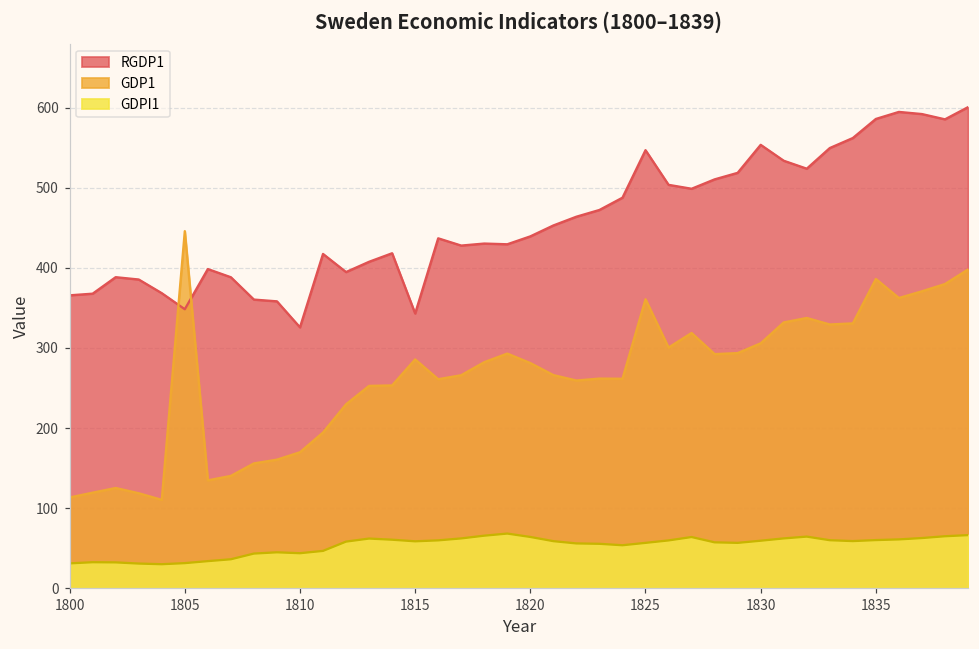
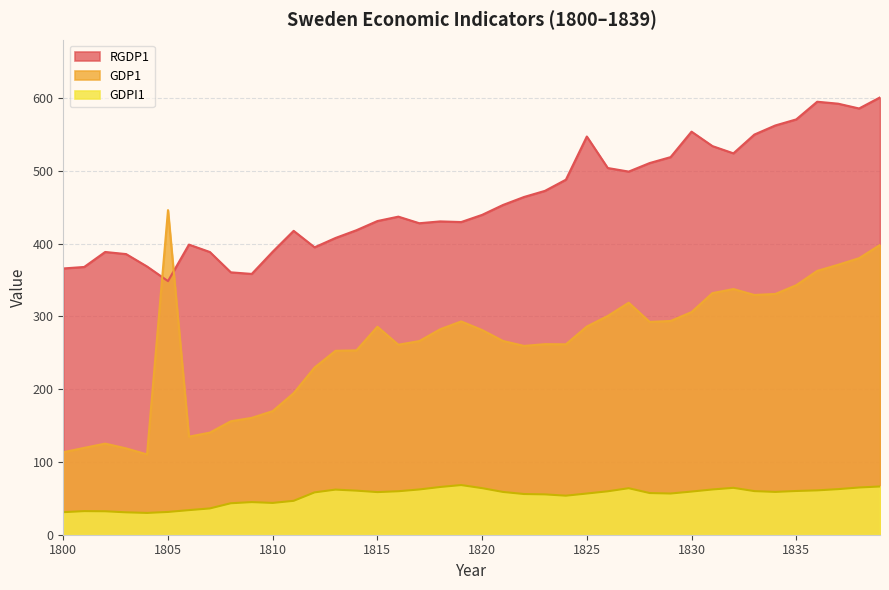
  {
    "RGDP1": {
      "1800": 370,
      "1805": 350,
-     "1810": 330,
-     "1815": 340,
+     "1810": 390,
+     "1815": 430,
      "1820": 440,
      "1825": 550,
      "1830": 550,
-     "1835": 590
+     "1835": 570
    },
    "GDP1": {
      "1800": 110,
      "1805": 450,
      "1810": 170,
      "1815": 290,
      "1820": 280,
-     "1825": 360,
+     "1825": 290,
      "1830": 310,
-     "1835": 390
+     "1835": 340
    },
    "GDPI1": {
      "1800": 30,
      "1805": 30,
      "1810": 40,
      "1815": 60,
      "1820": 60,
      "1825": 60,
      "1830": 60,
      "1835": 60
    }
  }
